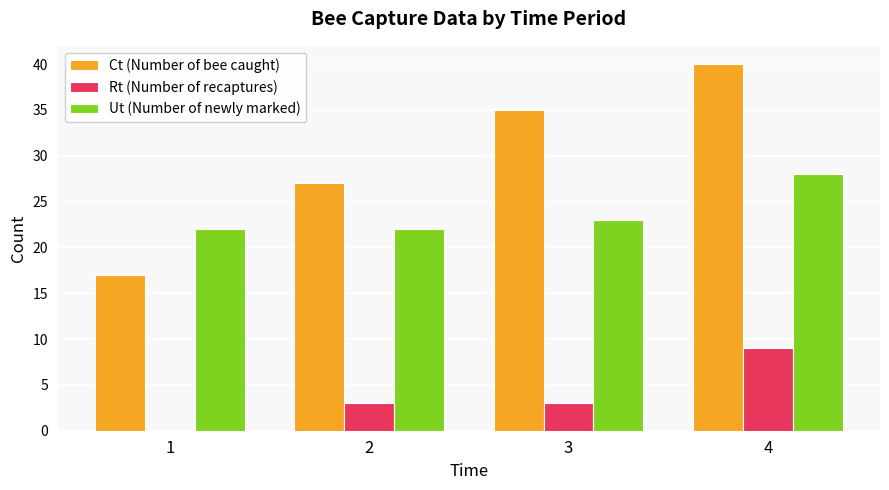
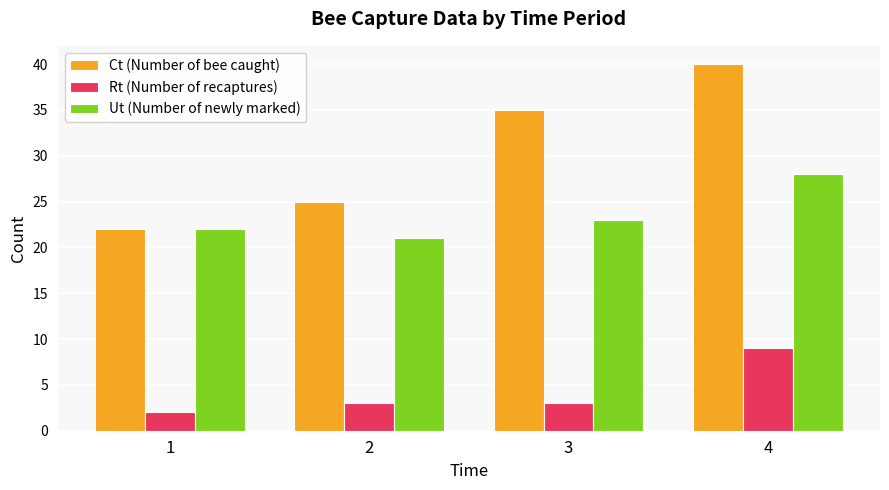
  {
    "Ct (Number of bee caught)": {
-     "1": 17,
-     "2": 27,
+     "1": 22,
+     "2": 25,
      "3": 35,
      "4": 40
    },
    "Rt (Number of recaptures)": {
-     "1": 0,
+     "1": 2,
      "2": 3,
      "3": 3,
      "4": 9
    },
    "Ut (Number of newly marked)": {
      "1": 22,
-     "2": 22,
+     "2": 21,
      "3": 23,
      "4": 28
    }
  }
